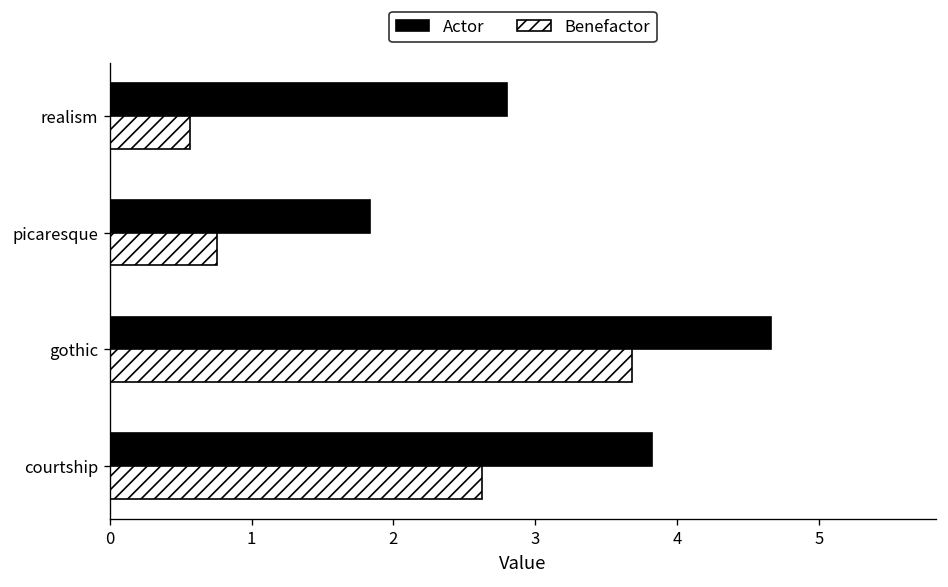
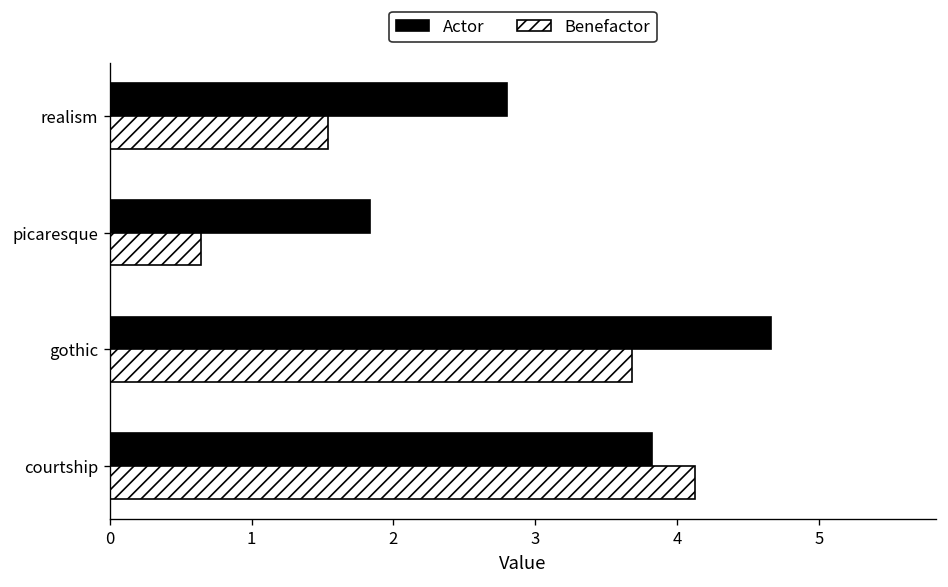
  {
    "Actor": {
      "realism": 2.80,
      "picaresque": 1.83,
      "gothic": 4.66,
      "courtship": 3.82
    },
    "Benefactor": {
-     "realism": 0.57,
-     "picaresque": 0.76,
+     "realism": 1.54,
+     "picaresque": 0.65,
      "gothic": 3.69,
-     "courtship": 2.63
+     "courtship": 4.12
    }
  }
